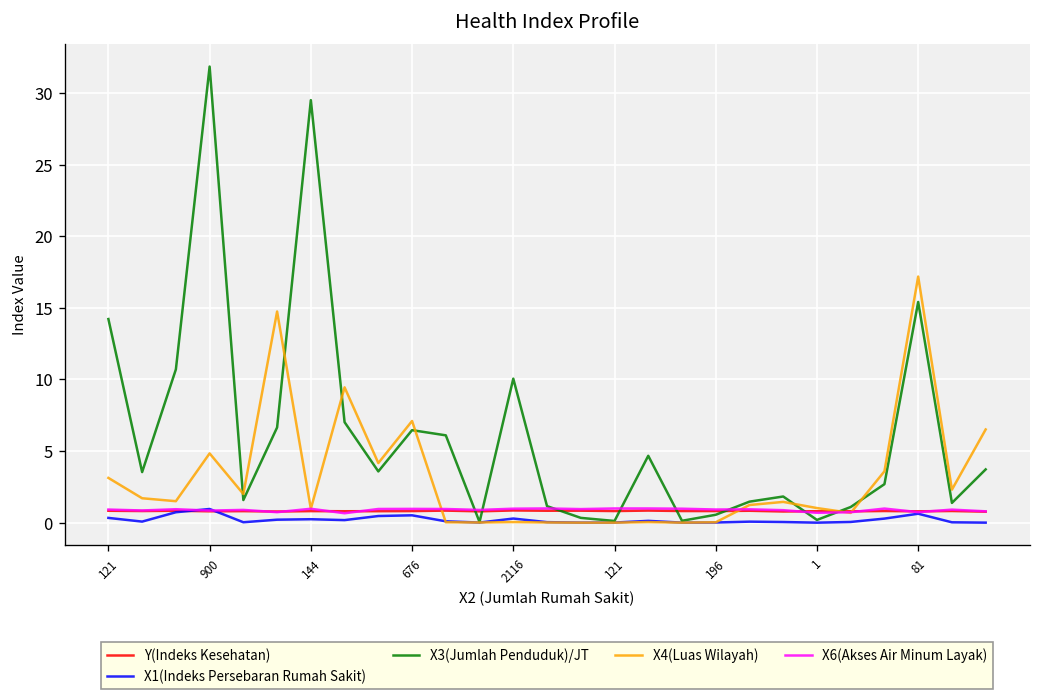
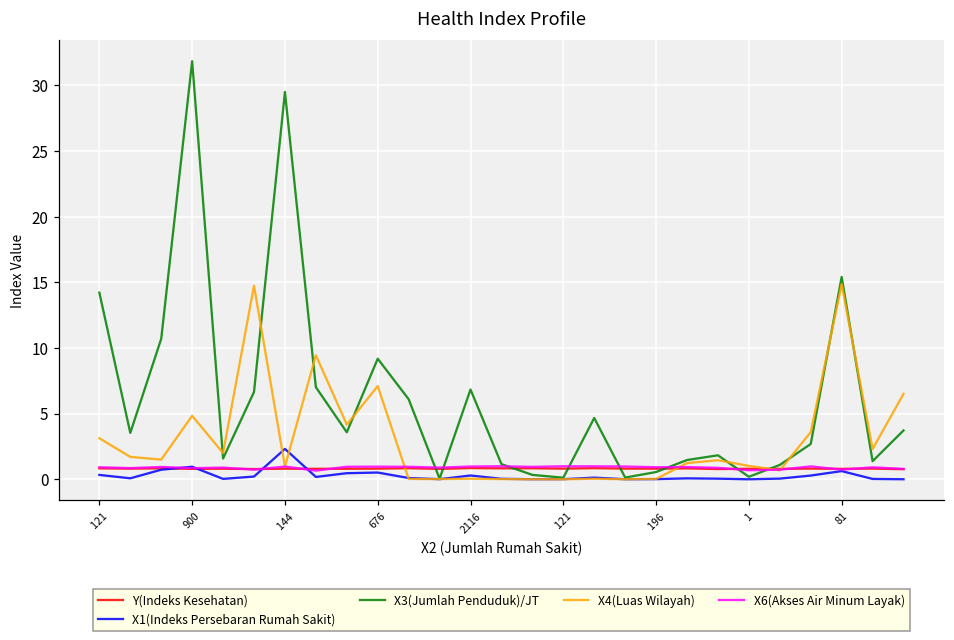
  {
    "X1(Indeks Persebaran Rumah Sakit)": {
-     "144": 0.2,
+     "144": 2.3,
      "676": 0.5,
      "2116": 0.3
    },
    "X3(Jumlah Penduduk)/JT": {
      "900": 31.9,
      "144": 29.5,
-     "676": 6.5,
-     "2116": 10.1,
+     "676": 9.2,
+     "2116": 6.8,
      "196": 0.6,
      "81": 15.4
    },
    "X4(Luas Wilayah)": {
      "900": 4.8,
      "676": 7.1,
      "2116": 0.0,
-     "81": 17.2
+     "81": 14.9
    }
  }
